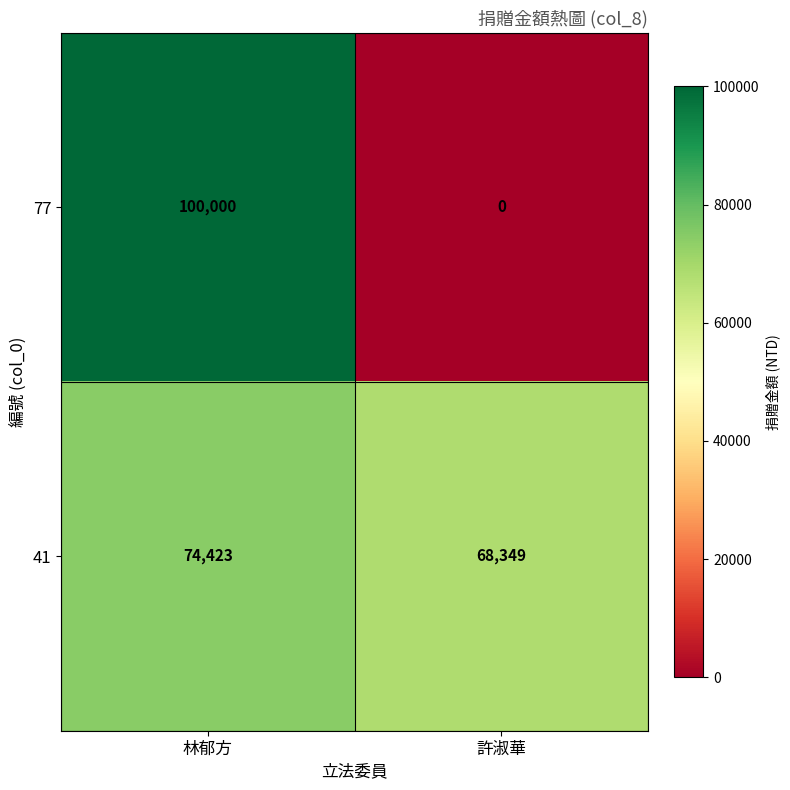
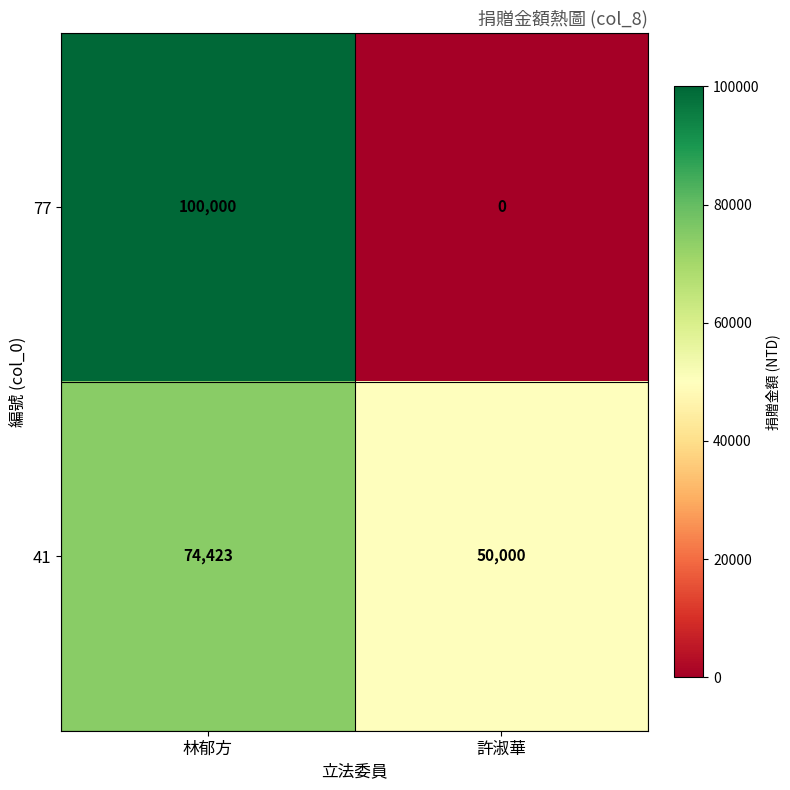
  {
    "77": {
      "林郁方": "100,000",
      "許淑華": "0"
    },
    "41": {
      "林郁方": "74,423",
-     "許淑華": "68,349"
+     "許淑華": "50,000"
    }
  }
